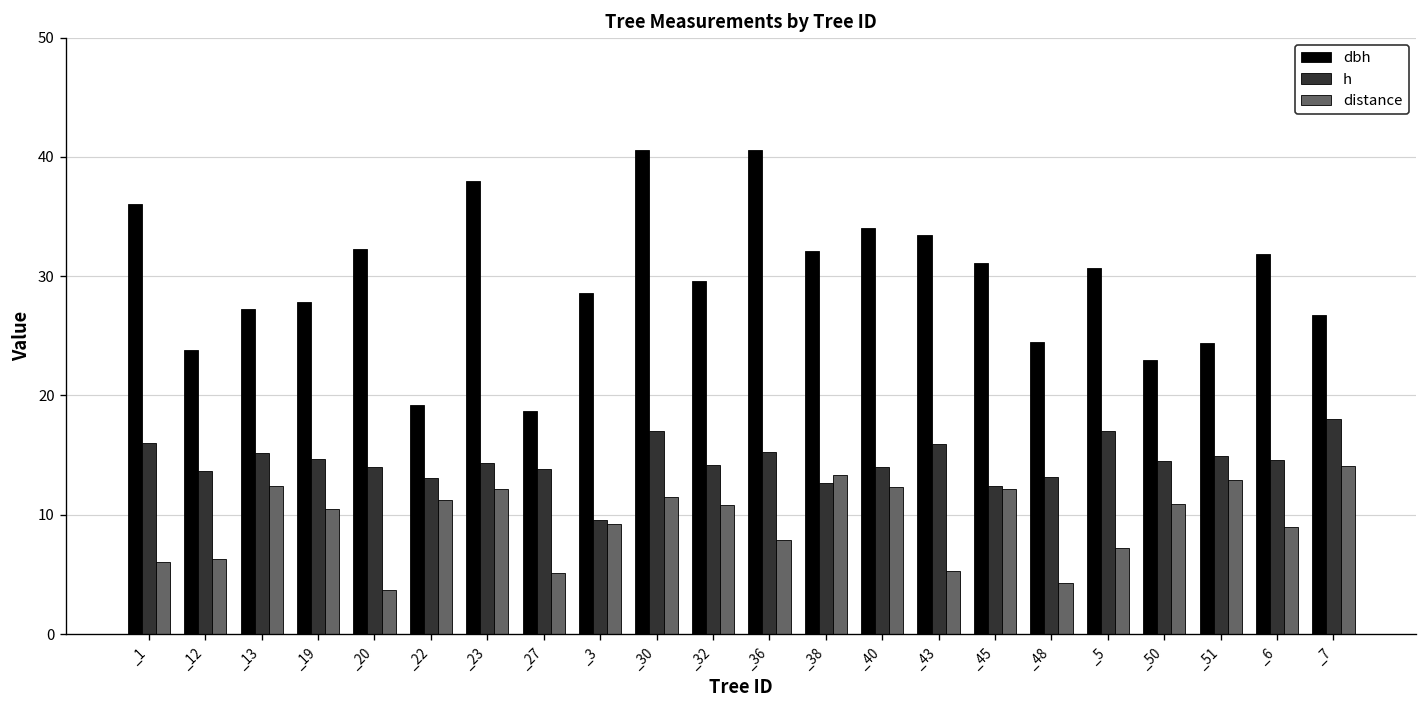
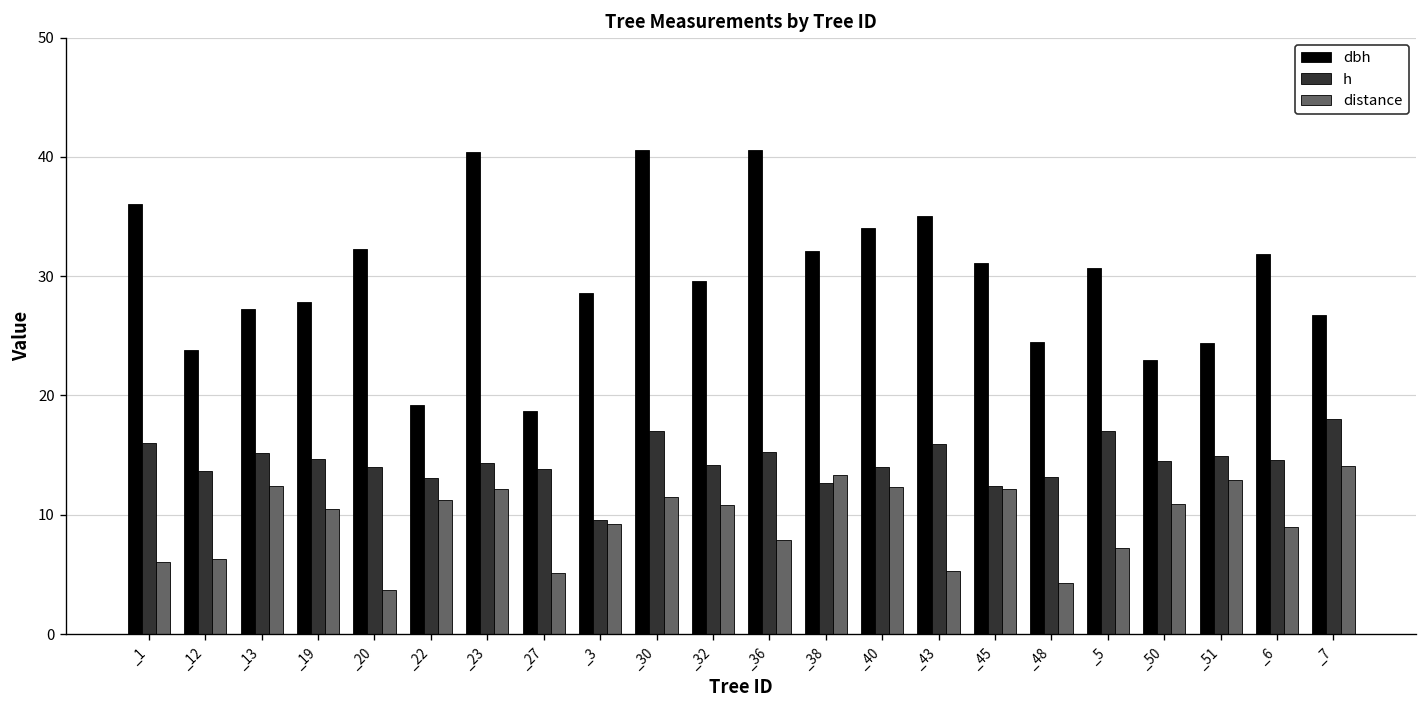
  {
    "dbh": {
      "_1": 36,
      "_12": 24,
      "_13": 27,
      "_19": 28,
      "_20": 32,
      "_22": 19,
-     "_23": 38,
+     "_23": 40,
      "_27": 19,
      "_3": 29,
      "_30": 41,
      "_32": 30,
      "_36": 41,
      "_38": 32,
      "_40": 34,
-     "_43": 33,
+     "_43": 35,
      "_45": 31,
      "_48": 25,
      "_5": 31,
      "_50": 23,
      "_51": 24,
      "_6": 32,
      "_7": 27
    },
    "h": {
      "_1": 16,
      "_12": 14,
      "_13": 15,
      "_19": 15,
      "_20": 14,
      "_22": 13,
      "_23": 14,
      "_27": 14,
      "_3": 10,
      "_30": 17,
      "_32": 14,
      "_36": 15,
      "_38": 13,
      "_40": 14,
      "_43": 16,
      "_45": 12,
      "_48": 13,
      "_5": 17,
      "_50": 15,
      "_51": 15,
      "_6": 15,
      "_7": 18
    },
    "distance": {
      "_1": 6,
      "_12": 6,
      "_13": 12,
      "_19": 11,
      "_20": 4,
      "_22": 11,
      "_23": 12,
      "_27": 5,
      "_3": 9,
      "_30": 12,
      "_32": 11,
      "_36": 8,
      "_38": 13,
      "_40": 12,
      "_43": 5,
      "_45": 12,
      "_48": 4,
      "_5": 7,
      "_50": 11,
      "_51": 13,
      "_6": 9,
      "_7": 14
    }
  }
